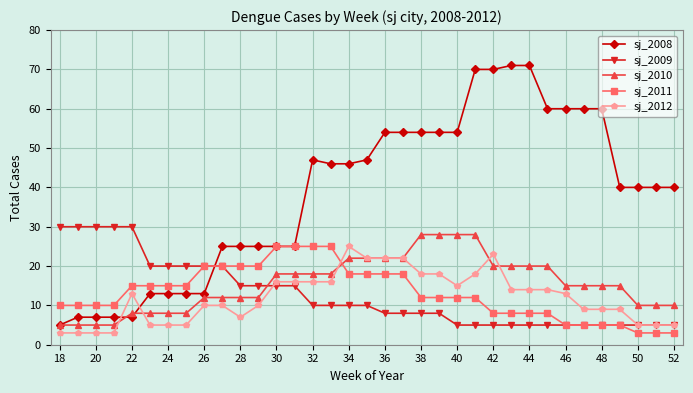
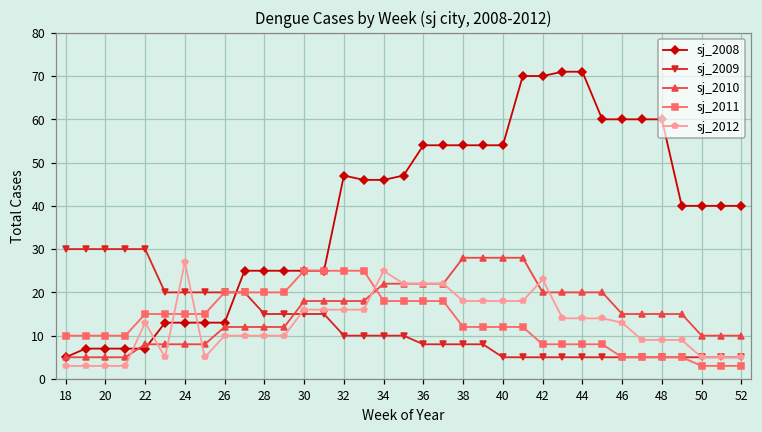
  {
    "sj_2012": {
      "18": 3,
      "20": 3,
      "22": 13,
-     "24": 5,
+     "24": 27,
      "26": 10,
-     "28": 7,
+     "28": 10,
      "30": 16,
      "32": 16,
      "34": 25,
      "38": 18,
-     "40": 15,
+     "40": 18,
      "42": 23,
      "44": 14,
      "46": 13,
      "48": 9
    }
  }
